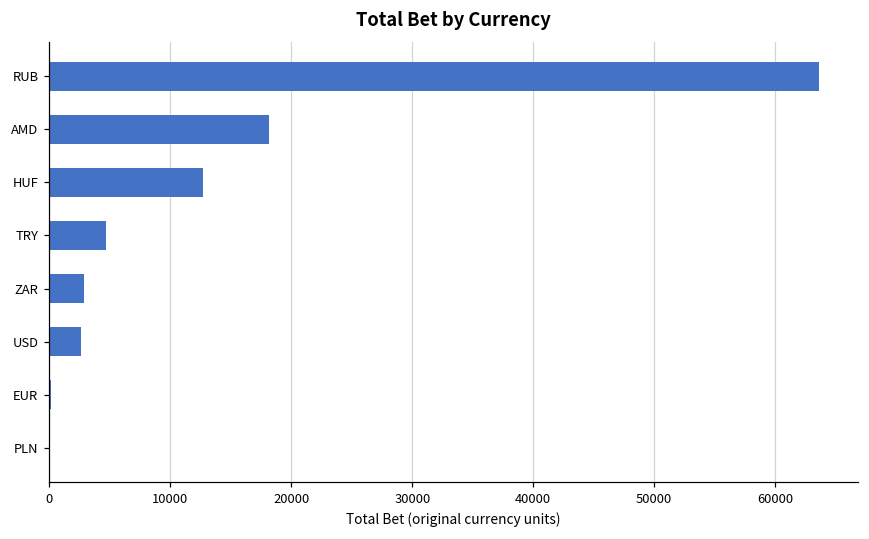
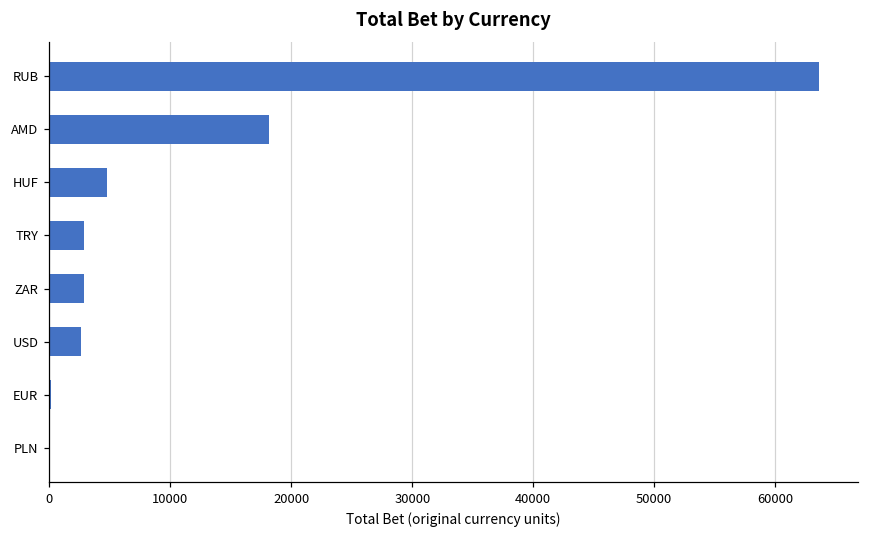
  {
    "RUB": 63700,
    "AMD": 18200,
-   "HUF": 12700,
-   "TRY": 4700,
+   "HUF": 4700,
+   "TRY": 2900,
    "ZAR": 2900,
    "USD": 2700
  }
